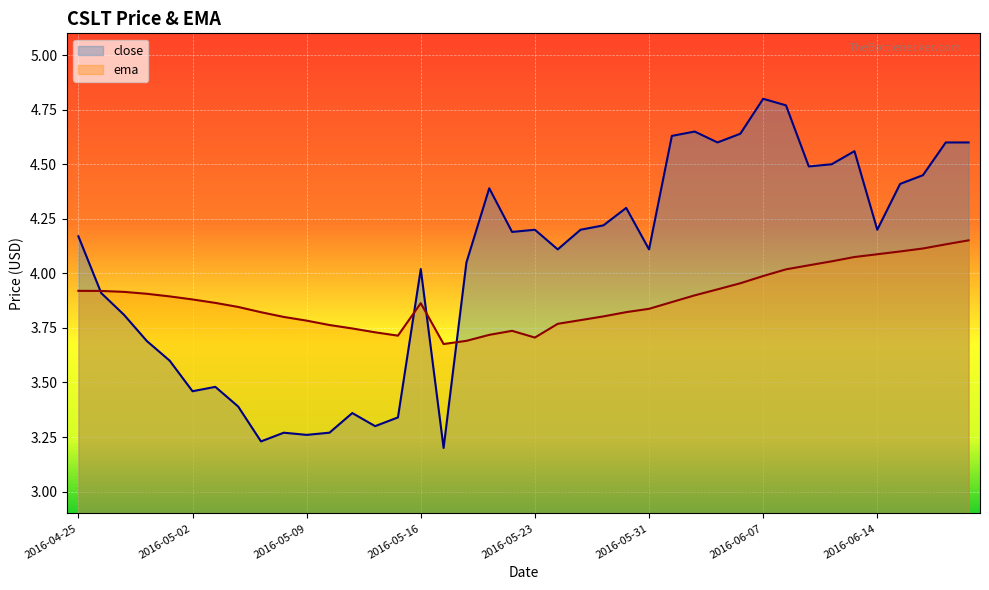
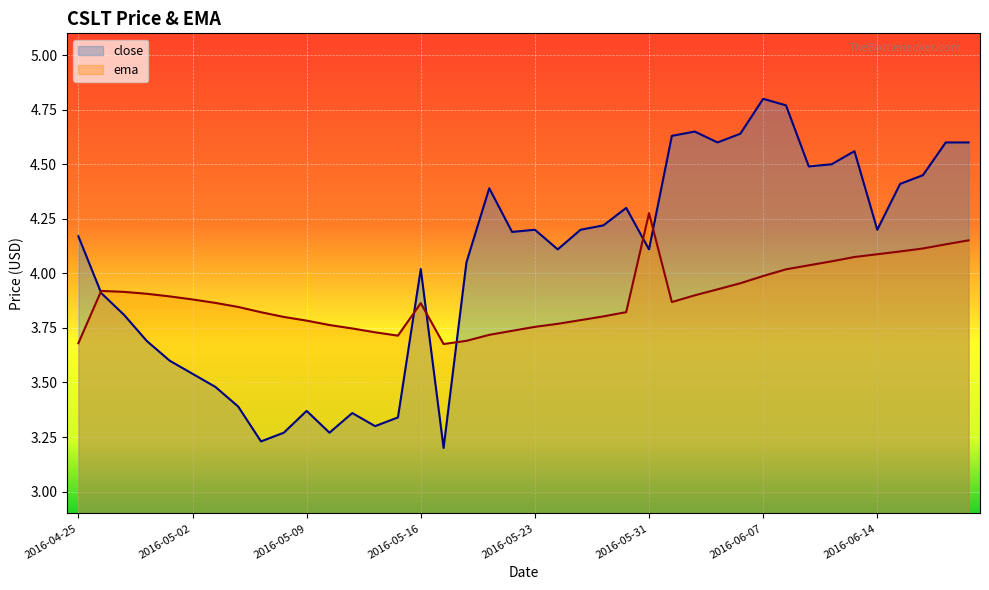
  {
    "close": {
      "2016-04-25": 4.17,
-     "2016-05-02": 3.46,
-     "2016-05-09": 3.26,
+     "2016-05-02": 3.54,
+     "2016-05-09": 3.37,
      "2016-05-16": 4.02,
      "2016-05-23": 4.20,
      "2016-05-31": 4.11,
      "2016-06-07": 4.80,
      "2016-06-14": 4.20
    },
    "ema": {
-     "2016-04-25": 3.92,
+     "2016-04-25": 3.68,
      "2016-05-02": 3.88,
      "2016-05-09": 3.78,
      "2016-05-16": 3.86,
-     "2016-05-23": 3.71,
-     "2016-05-31": 3.84,
+     "2016-05-23": 3.76,
+     "2016-05-31": 4.28,
      "2016-06-07": 3.99,
      "2016-06-14": 4.09
    }
  }
